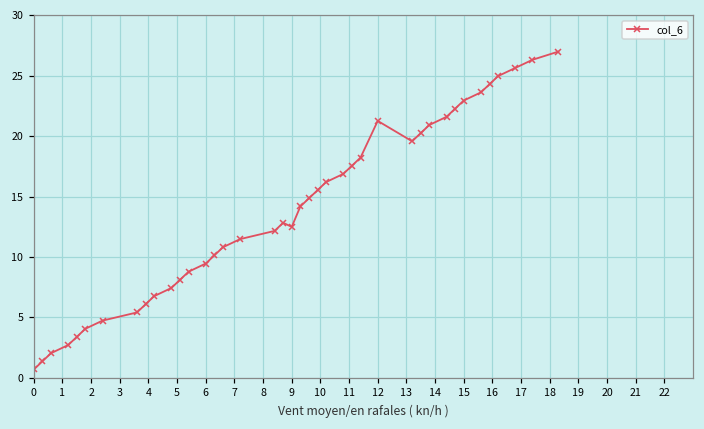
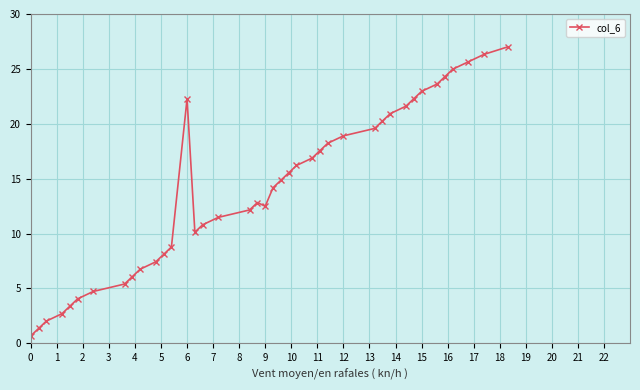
  {
    "0": 0.7,
-   "6": 9.5,
+   "6": 22.3,
    "9": 12.5,
-   "12": 21.3,
+   "12": 18.9,
    "15": 23.0
  }
